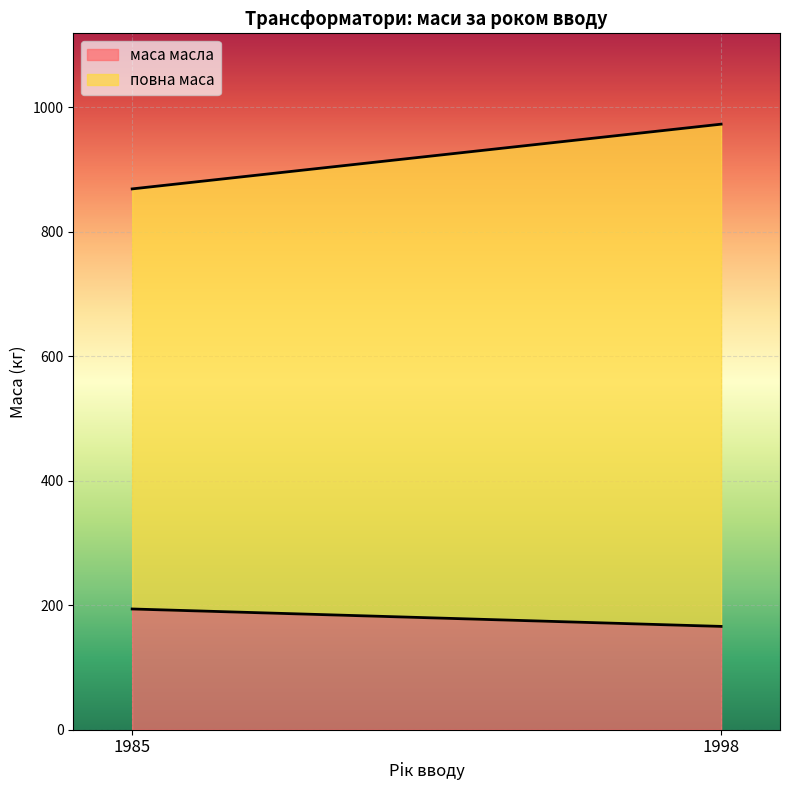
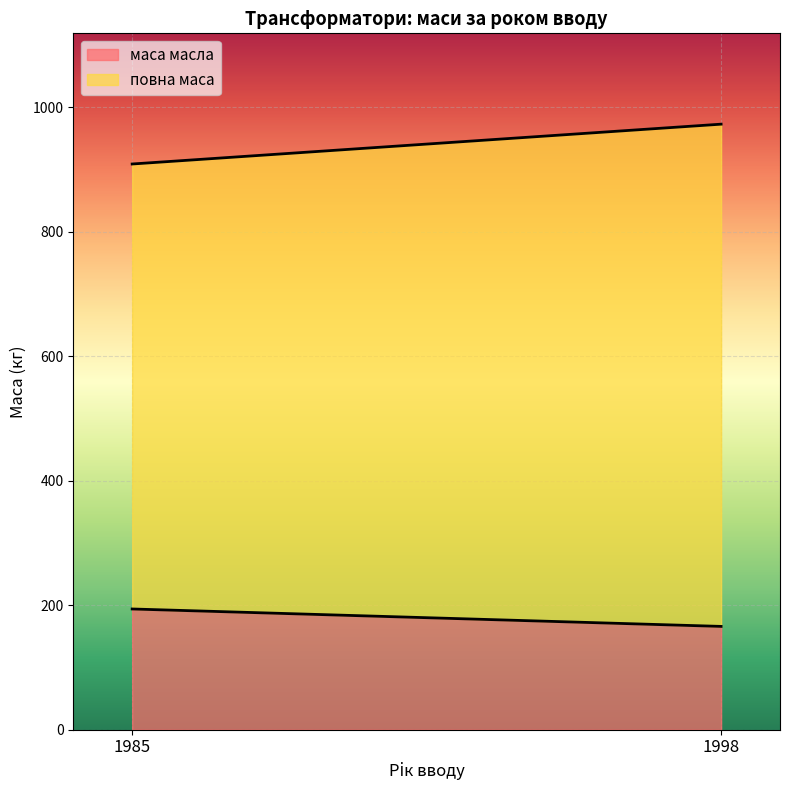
  {
    "маса масла": {
      "1985": 190,
      "1998": 170
    },
    "повна маса": {
-     "1985": 680,
+     "1985": 720,
      "1998": 810
    }
  }
